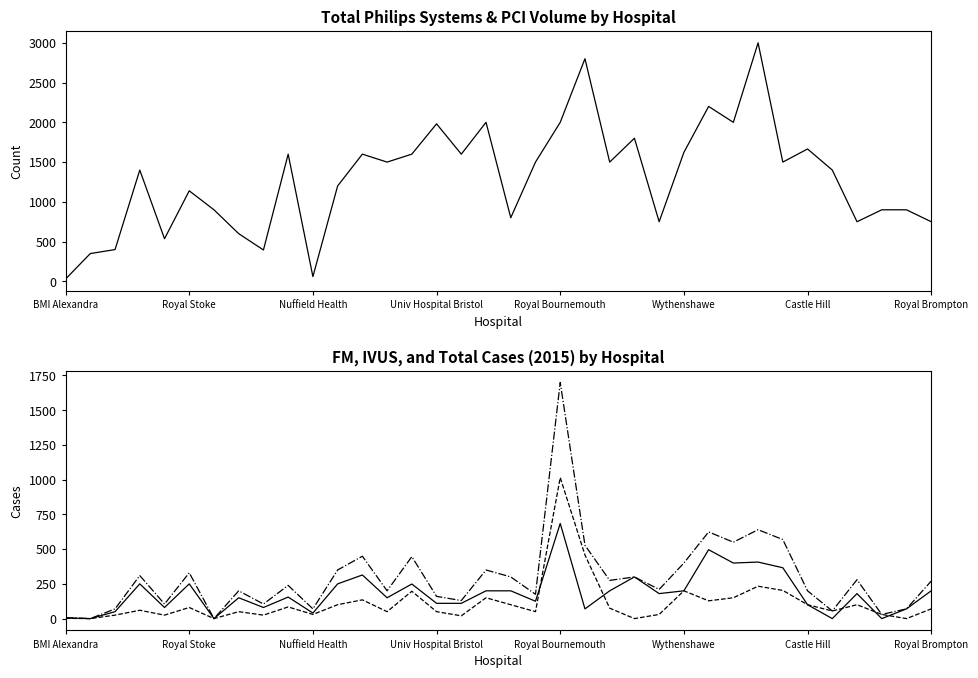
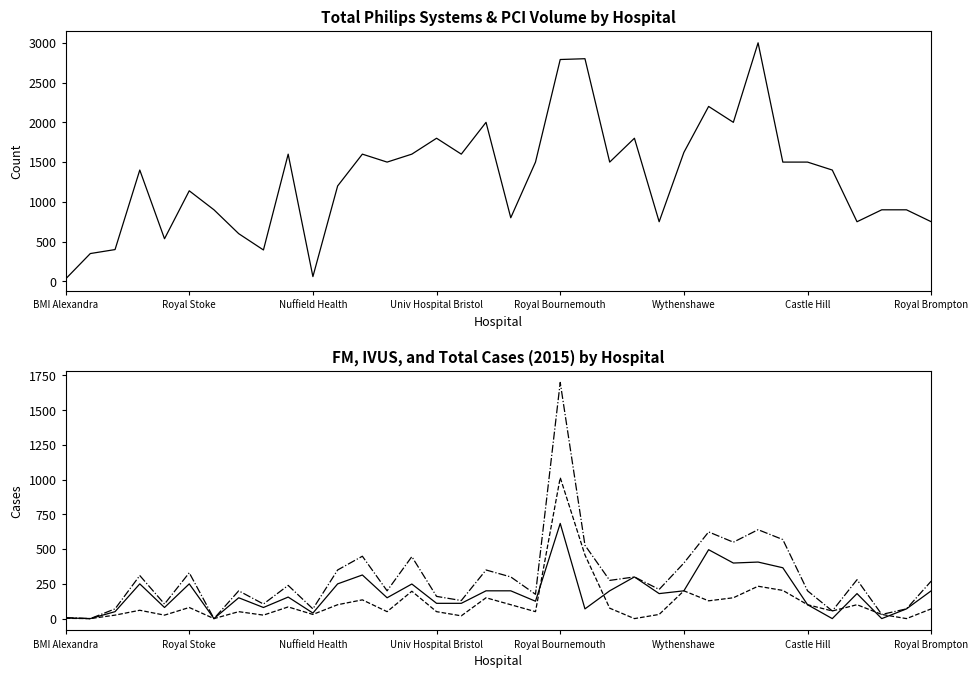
  {
    "Total Philips Systems & PCI Volume by Hospital": {
      "BMI Alexandra": 0,
      "Royal Stoke": 1100,
      "Nuffield Health": 100,
-     "Univ Hospital Bristol": 2000,
-     "Royal Bournemouth": 2000,
+     "Univ Hospital Bristol": 1800,
+     "Royal Bournemouth": 2800,
      "Wythenshawe": 1600,
-     "Castle Hill": 1700,
+     "Castle Hill": 1500,
      "Royal Brompton": 800
    }
  }
